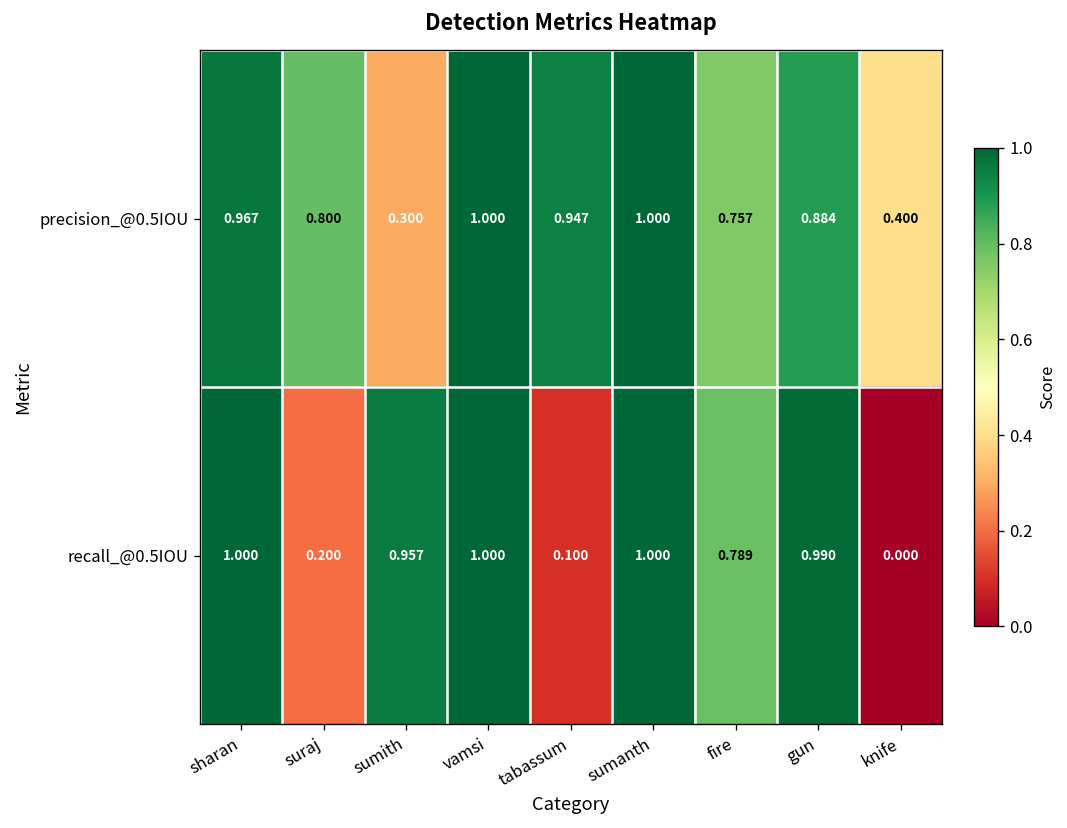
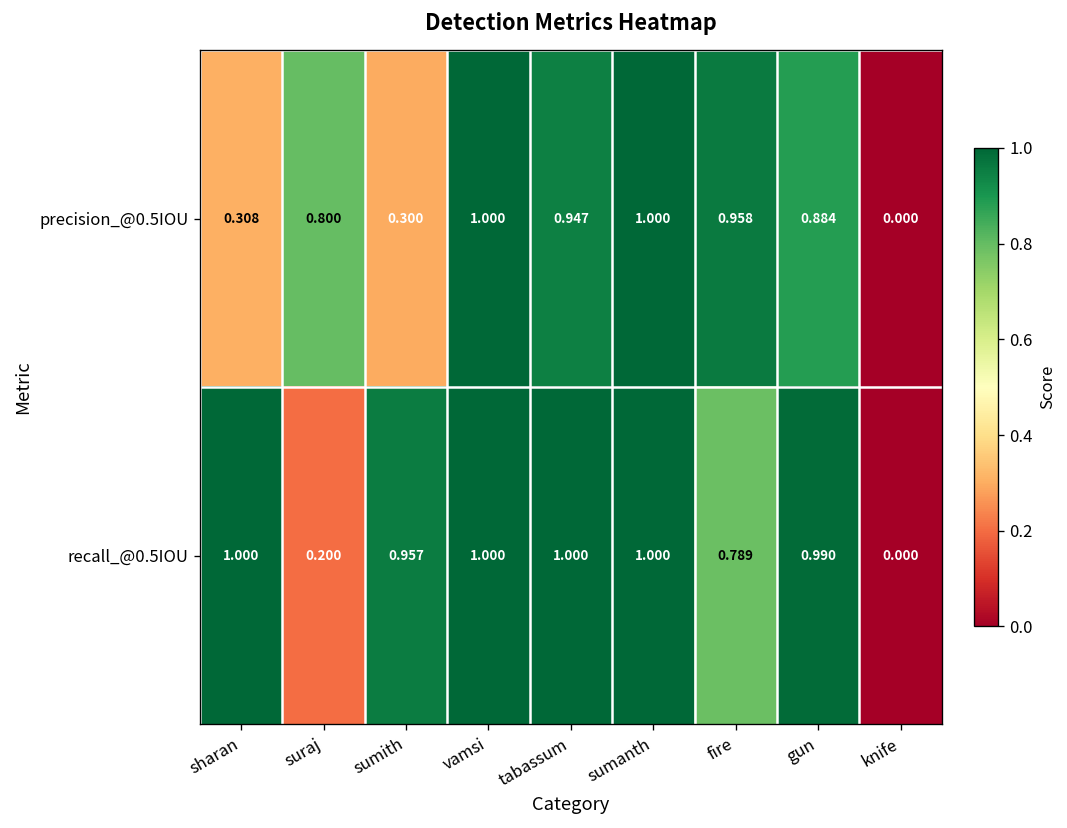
  {
    "precision_@0.5IOU": {
-     "sharan": 0.967,
+     "sharan": 0.308,
      "suraj": 0.800,
      "sumith": 0.300,
      "vamsi": 1.000,
      "tabassum": 0.947,
      "sumanth": 1.000,
-     "fire": 0.757,
+     "fire": 0.958,
      "gun": 0.884,
-     "knife": 0.400
+     "knife": 0.000
    },
    "recall_@0.5IOU": {
      "sharan": 1.000,
      "suraj": 0.200,
      "sumith": 0.957,
      "vamsi": 1.000,
-     "tabassum": 0.100,
+     "tabassum": 1.000,
      "sumanth": 1.000,
      "fire": 0.789,
      "gun": 0.990,
      "knife": 0.000
    }
  }
